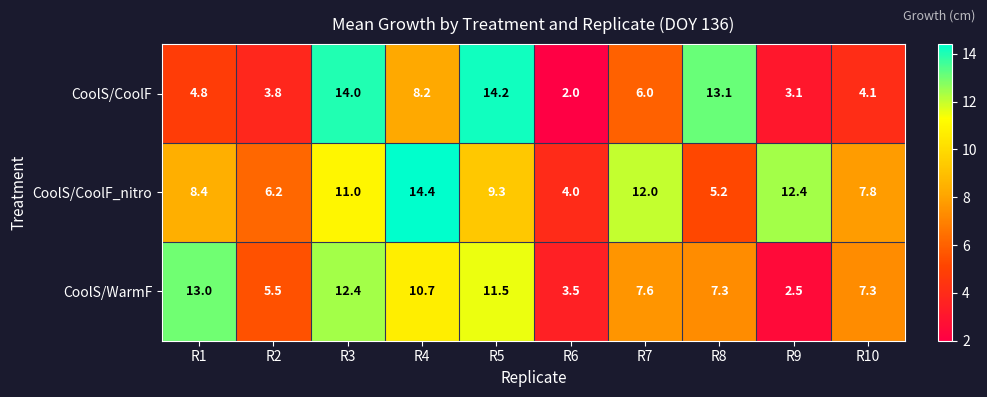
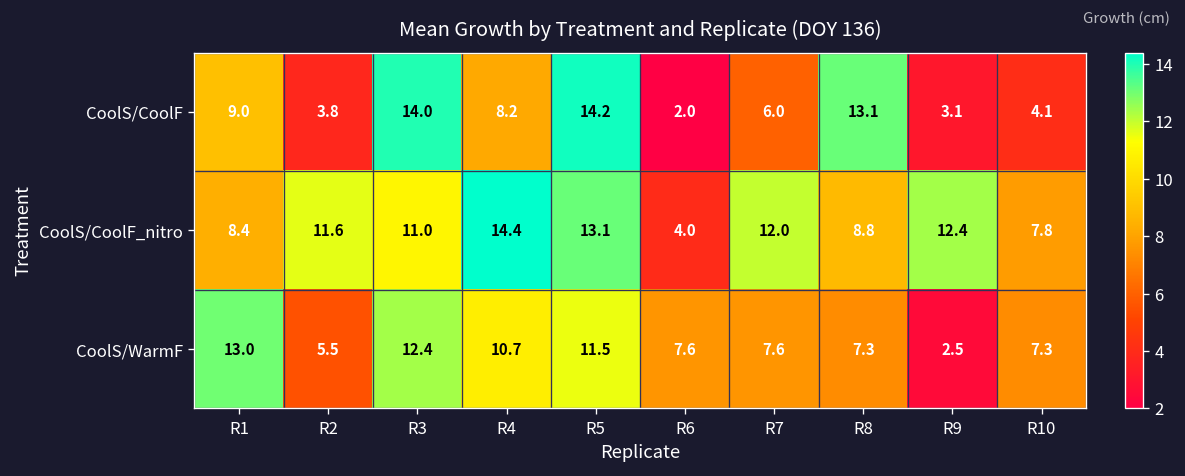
  {
    "CoolS/CoolF": {
-     "R1": 4.8,
+     "R1": 9.0,
      "R2": 3.8,
      "R3": 14.0,
      "R4": 8.2,
      "R5": 14.2,
      "R6": 2.0,
      "R7": 6.0,
      "R8": 13.1,
      "R9": 3.1,
      "R10": 4.1
    },
    "CoolS/CoolF_nitro": {
      "R1": 8.4,
-     "R2": 6.2,
+     "R2": 11.6,
      "R3": 11.0,
      "R4": 14.4,
-     "R5": 9.3,
+     "R5": 13.1,
      "R6": 4.0,
      "R7": 12.0,
-     "R8": 5.2,
+     "R8": 8.8,
      "R9": 12.4,
      "R10": 7.8
    },
    "CoolS/WarmF": {
      "R1": 13.0,
      "R2": 5.5,
      "R3": 12.4,
      "R4": 10.7,
      "R5": 11.5,
-     "R6": 3.5,
+     "R6": 7.6,
      "R7": 7.6,
      "R8": 7.3,
      "R9": 2.5,
      "R10": 7.3
    }
  }
